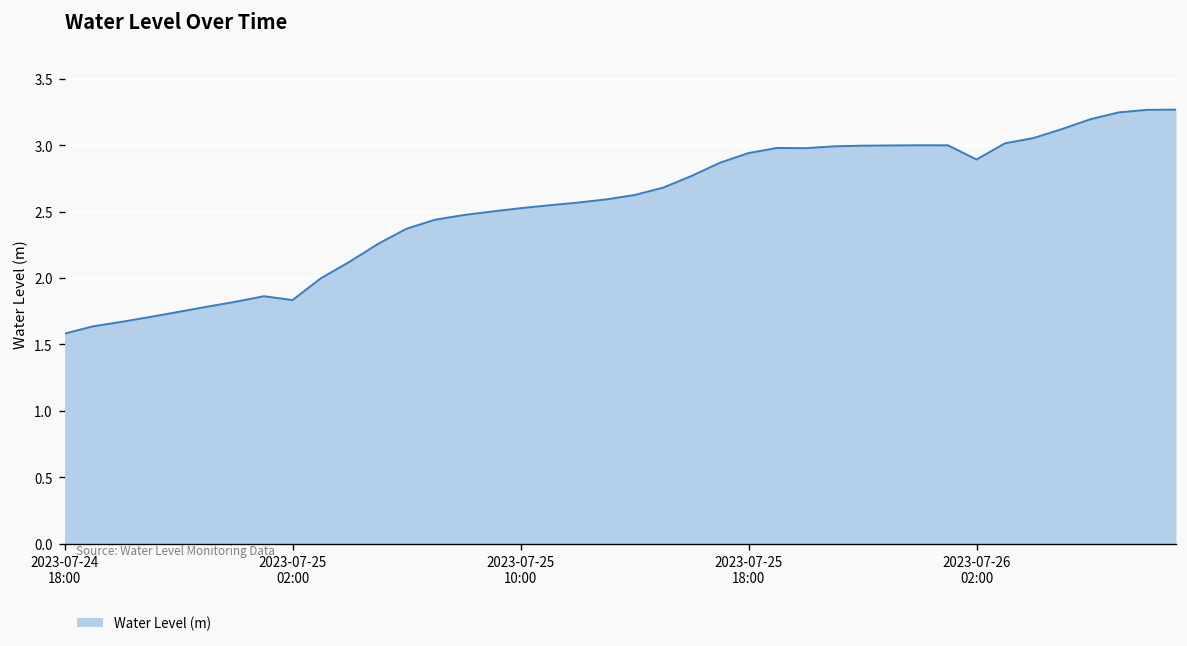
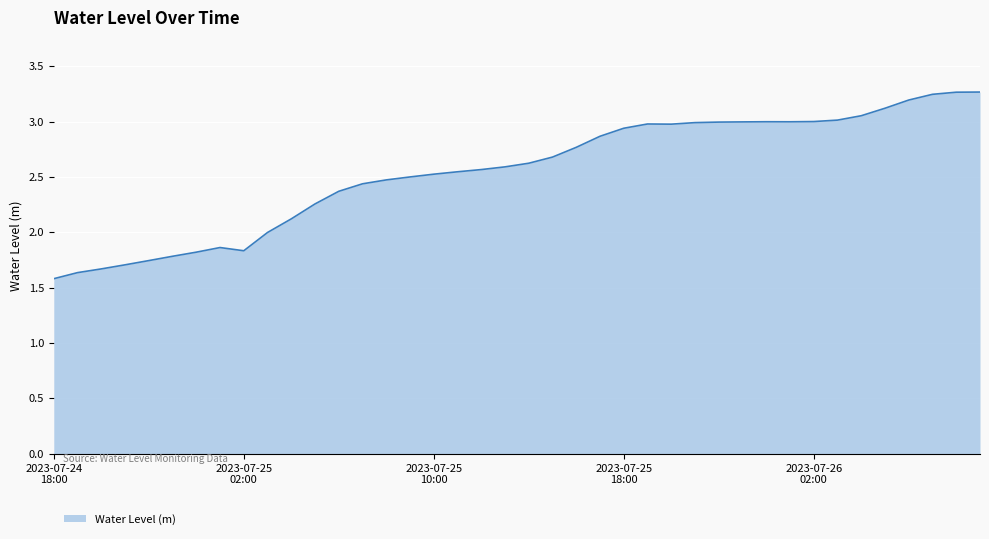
  {
    "2023-07-24 18:00": 1.58,
    "2023-07-25 02:00": 1.83,
    "2023-07-25 10:00": 2.53,
    "2023-07-25 18:00": 2.94,
-   "2023-07-26 02:00": 2.89
+   "2023-07-26 02:00": 3.00
  }
